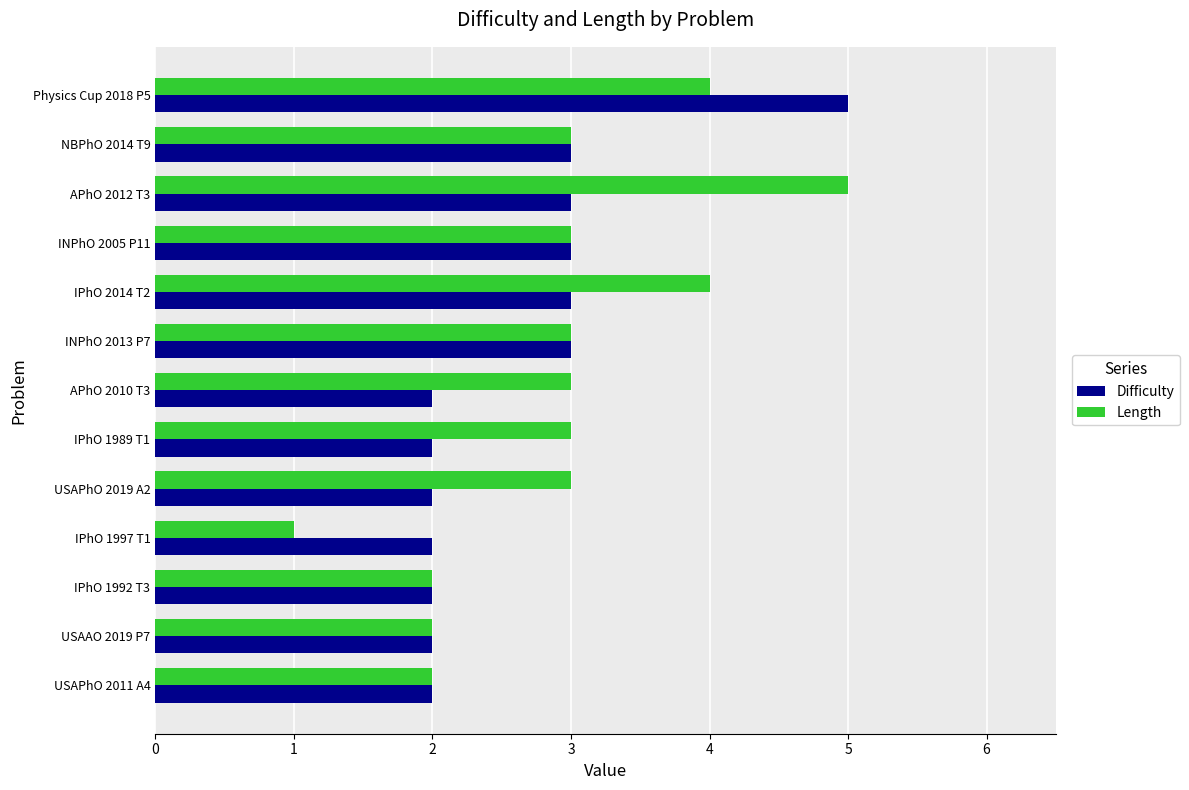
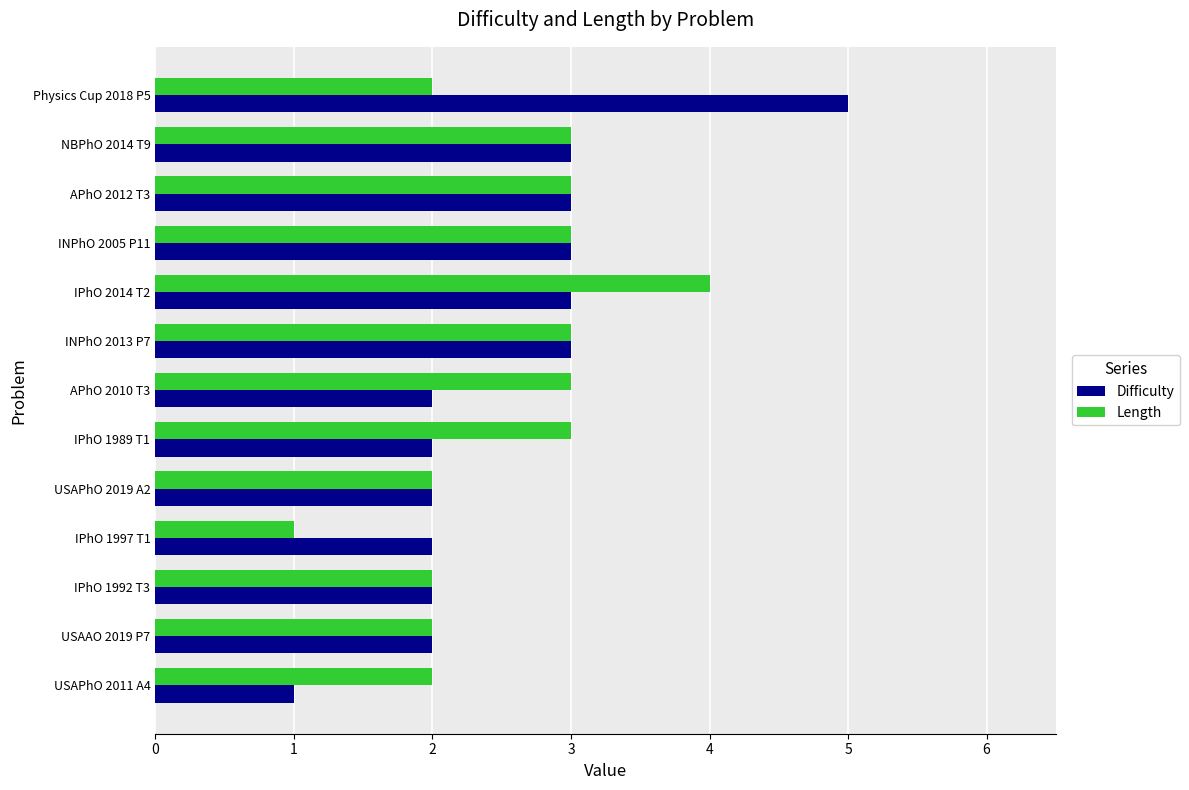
  {
    "Difficulty": {
      "Physics Cup 2018 P5": 5,
      "NBPhO 2014 T9": 3,
      "APhO 2012 T3": 3,
      "INPhO 2005 P11": 3,
      "IPhO 2014 T2": 3,
      "INPhO 2013 P7": 3,
      "APhO 2010 T3": 2,
      "IPhO 1989 T1": 2,
      "USAPhO 2019 A2": 2,
      "IPhO 1997 T1": 2,
      "IPhO 1992 T3": 2,
      "USAAO 2019 P7": 2,
-     "USAPhO 2011 A4": 2
+     "USAPhO 2011 A4": 1
    },
    "Length": {
-     "Physics Cup 2018 P5": 4,
+     "Physics Cup 2018 P5": 2,
      "NBPhO 2014 T9": 3,
-     "APhO 2012 T3": 5,
+     "APhO 2012 T3": 3,
      "INPhO 2005 P11": 3,
      "IPhO 2014 T2": 4,
      "INPhO 2013 P7": 3,
      "APhO 2010 T3": 3,
      "IPhO 1989 T1": 3,
-     "USAPhO 2019 A2": 3,
+     "USAPhO 2019 A2": 2,
      "IPhO 1997 T1": 1,
      "IPhO 1992 T3": 2,
      "USAAO 2019 P7": 2,
      "USAPhO 2011 A4": 2
    }
  }
